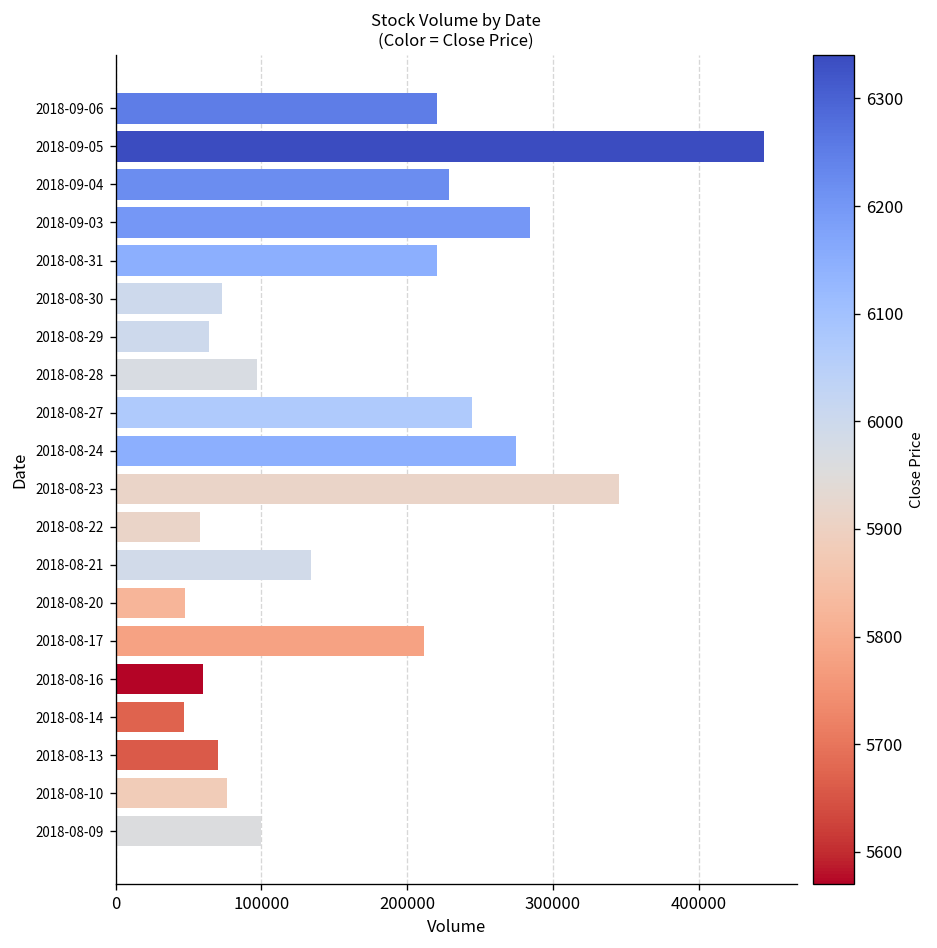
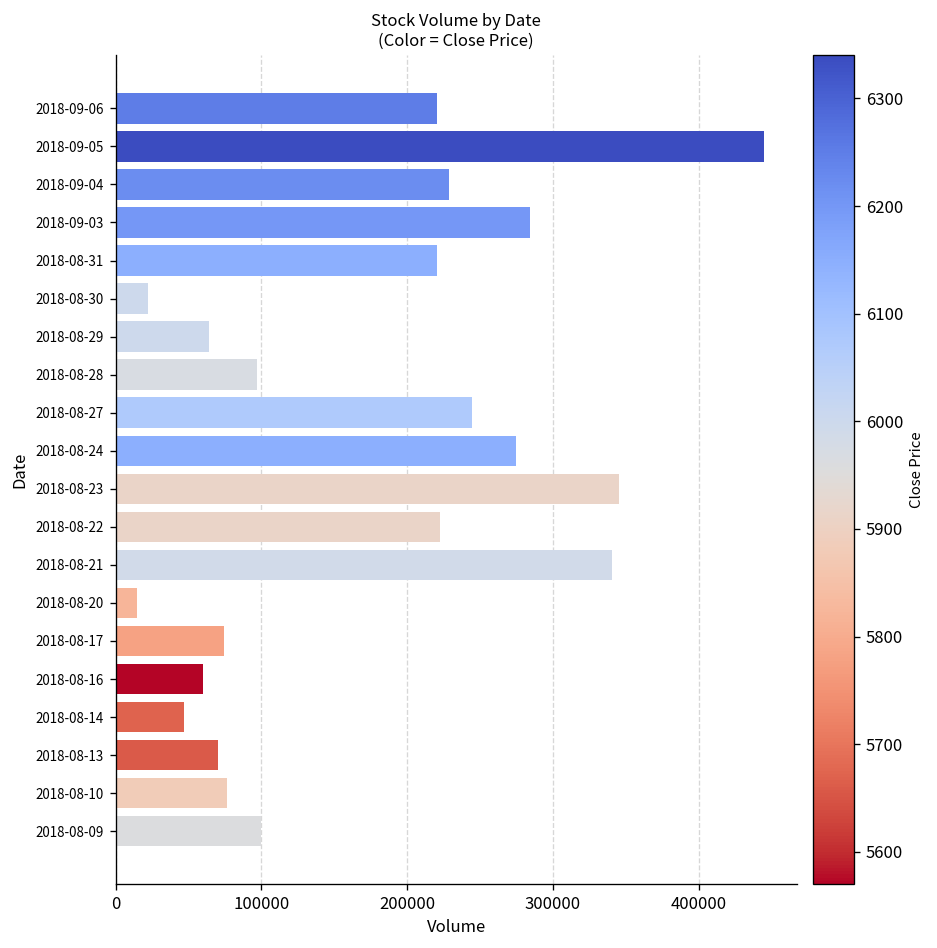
  {
    "2018-09-06": 221000,
    "2018-09-05": 445000,
    "2018-09-04": 229000,
    "2018-09-03": 285000,
    "2018-08-31": 221000,
-   "2018-08-30": 73000,
+   "2018-08-30": 22000,
    "2018-08-29": 64000,
    "2018-08-28": 97000,
    "2018-08-27": 244000,
    "2018-08-24": 275000,
    "2018-08-23": 345000,
-   "2018-08-22": 58000,
-   "2018-08-21": 134000,
-   "2018-08-20": 47000,
-   "2018-08-17": 211000,
+   "2018-08-22": 222000,
+   "2018-08-21": 340000,
+   "2018-08-20": 14000,
+   "2018-08-17": 74000,
    "2018-08-16": 60000,
    "2018-08-14": 47000,
    "2018-08-13": 70000,
    "2018-08-10": 76000,
    "2018-08-09": 100000
  }
